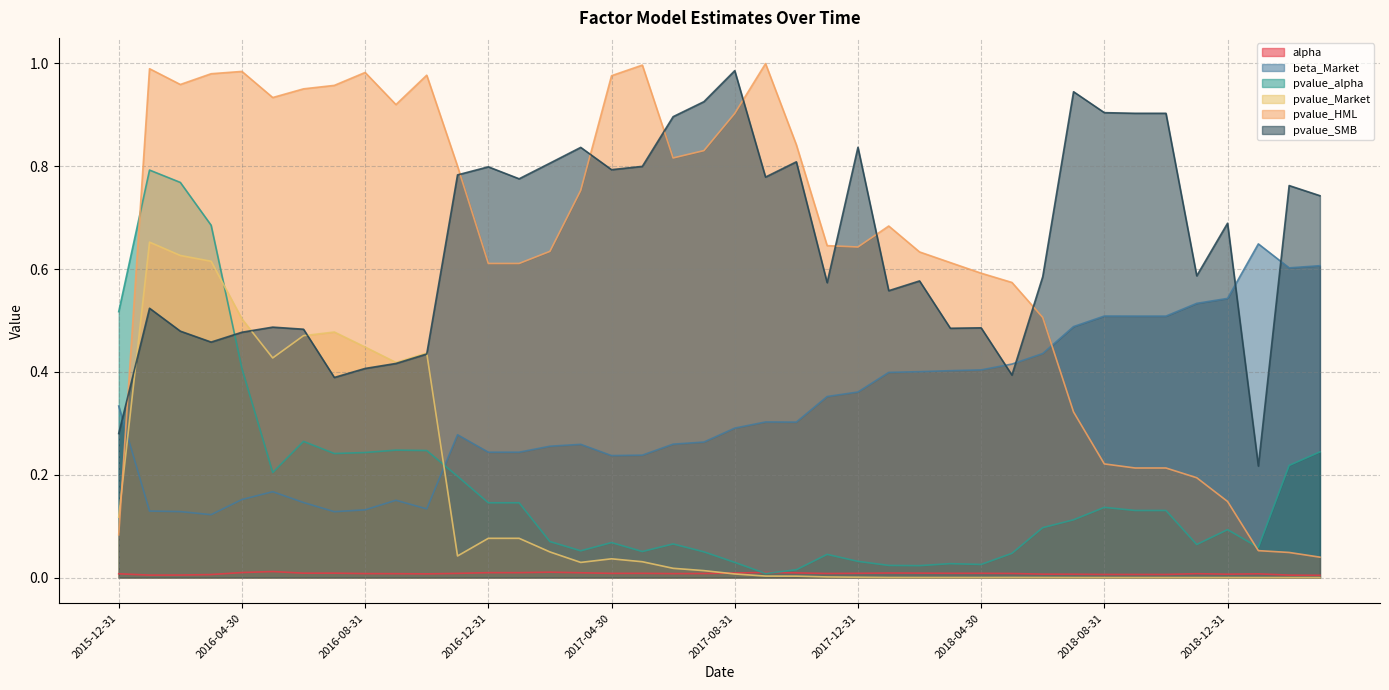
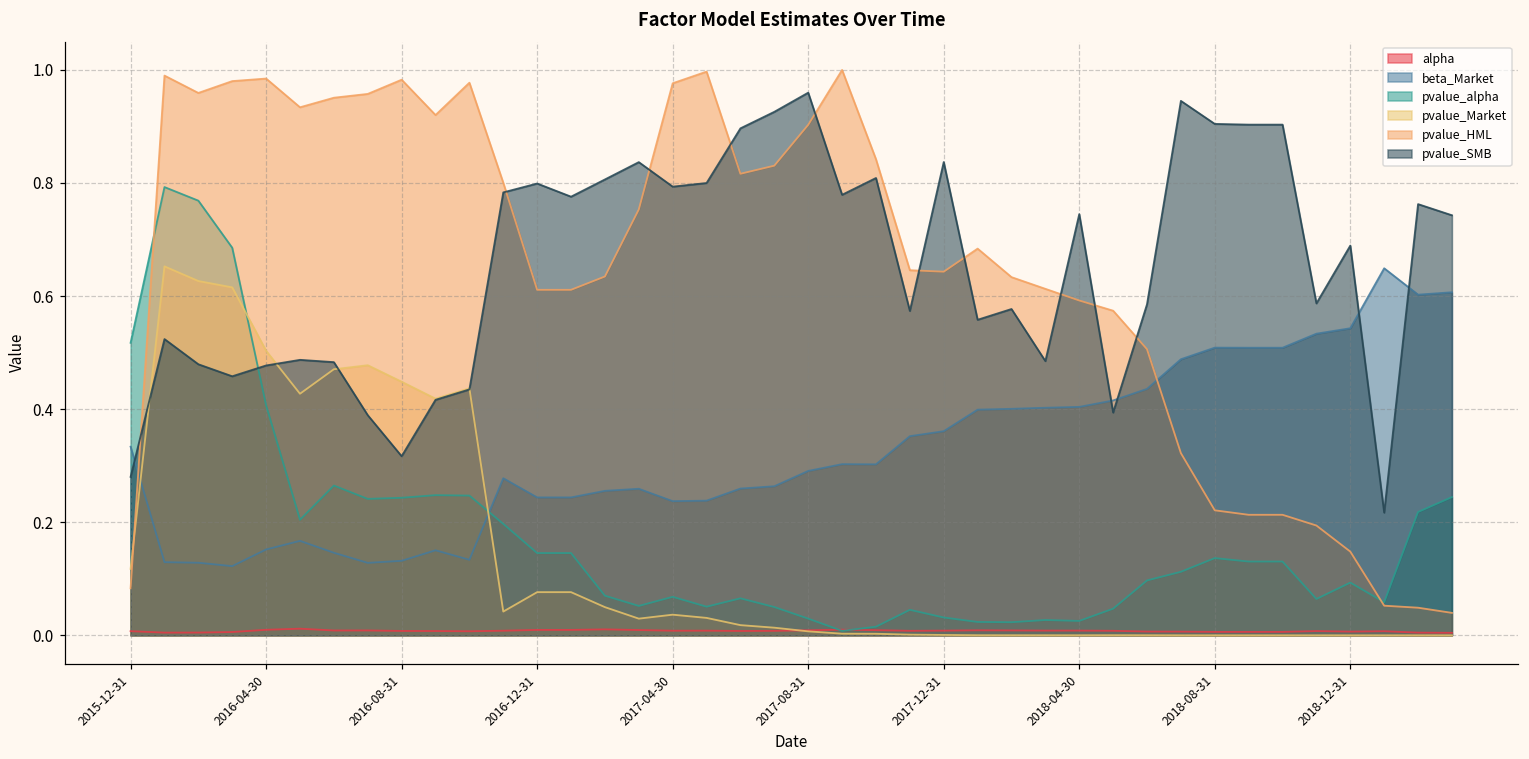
  {
    "alpha": {
      "2015-12-31": 0.01,
      "2016-04-30": 0.01,
      "2016-08-31": 0.01,
      "2016-12-31": 0.01,
      "2017-04-30": 0.01,
      "2017-12-31": 0.01,
      "2018-04-30": 0.01,
      "2018-08-31": 0.01,
      "2018-12-31": 0.01
    },
    "pvalue_SMB": {
      "2015-12-31": 0.28,
      "2016-04-30": 0.48,
-     "2016-08-31": 0.41,
+     "2016-08-31": 0.32,
      "2016-12-31": 0.80,
      "2017-04-30": 0.79,
-     "2017-08-31": 0.99,
+     "2017-08-31": 0.96,
      "2017-12-31": 0.84,
-     "2018-04-30": 0.49,
+     "2018-04-30": 0.74,
      "2018-08-31": 0.90,
      "2018-12-31": 0.69
    }
  }
